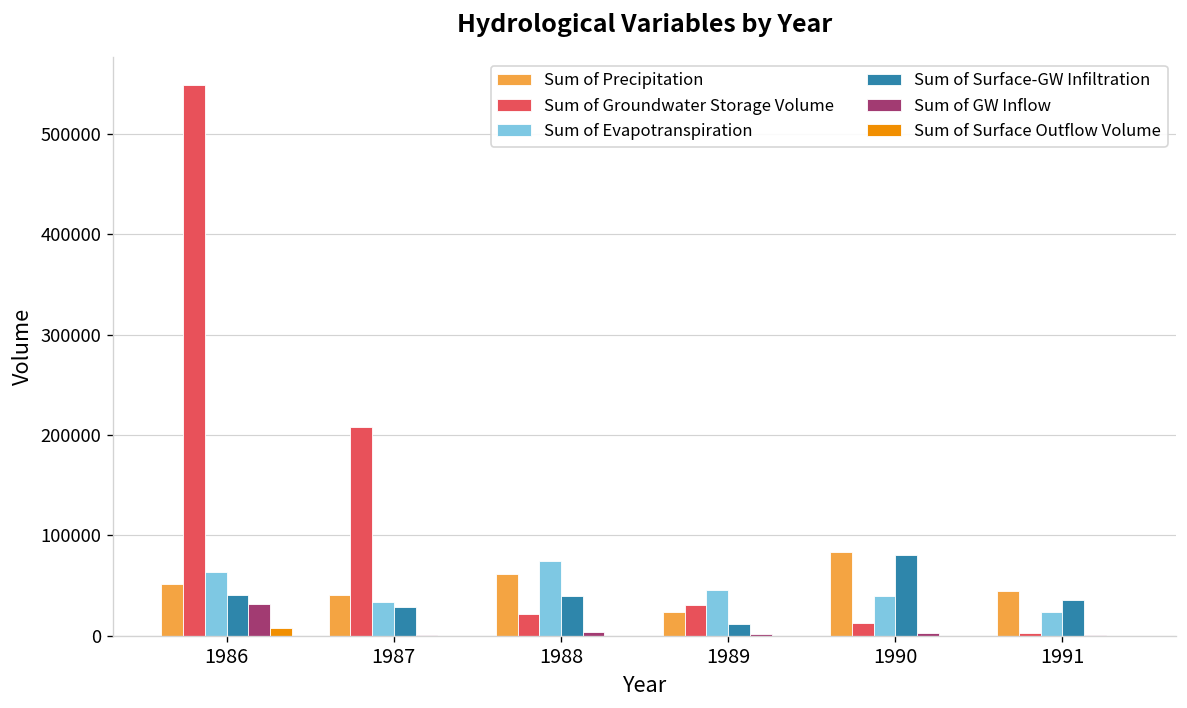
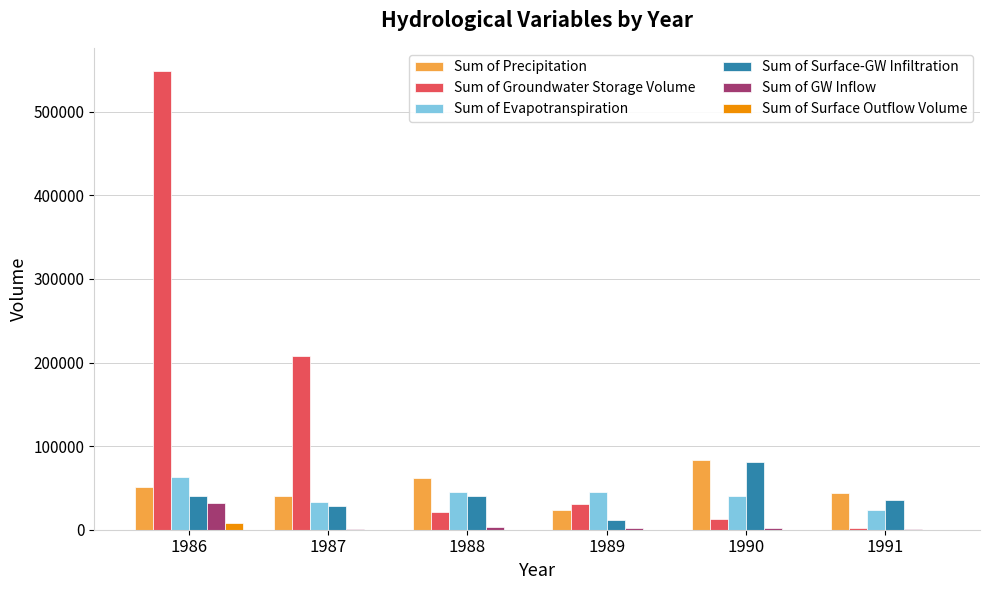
  {
    "Sum of Precipitation": {
      "1986": 50000,
      "1987": 40000,
      "1988": 60000,
      "1989": 20000,
      "1990": 80000,
      "1991": 40000
    },
    "Sum of Groundwater Storage Volume": {
      "1986": 550000,
      "1987": 210000,
      "1988": 20000,
      "1989": 30000,
      "1990": 10000
    },
    "Sum of Evapotranspiration": {
      "1986": 60000,
      "1987": 30000,
-     "1988": 70000,
+     "1988": 50000,
      "1989": 50000,
      "1990": 40000,
      "1991": 20000
    },
    "Sum of Surface-GW Infiltration": {
      "1986": 40000,
      "1987": 30000,
      "1988": 40000,
      "1989": 10000,
      "1990": 80000,
      "1991": 40000
    },
    "Sum of GW Inflow": {
      "1986": 30000,
      "1988": 0
    },
    "Sum of Surface Outflow Volume": {
      "1986": 10000
    }
  }
